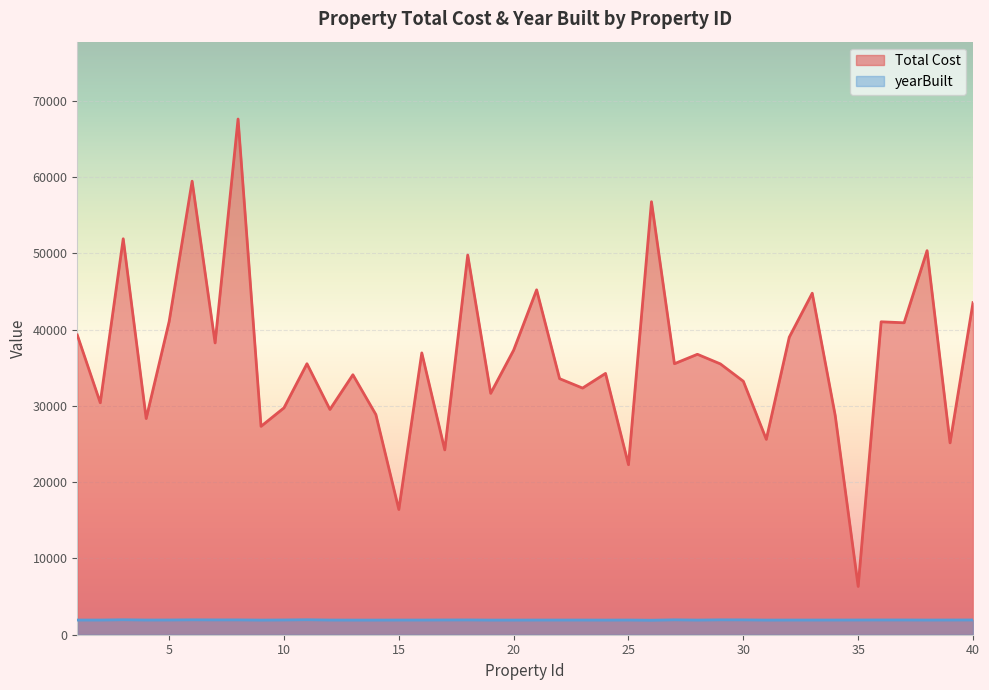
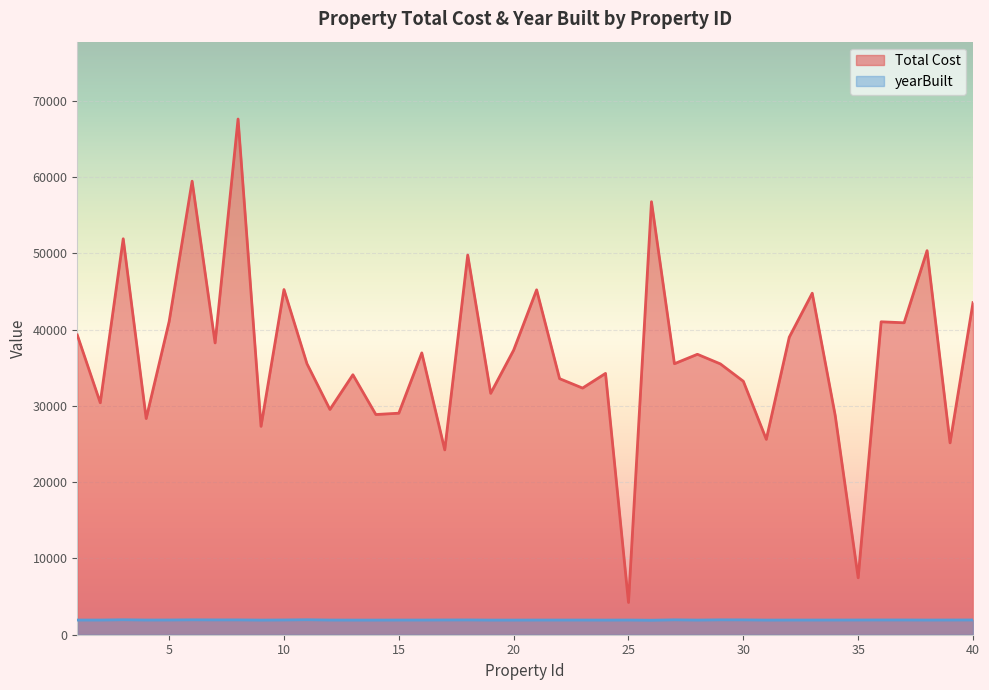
  {
    "Total Cost": {
      "5": 41000,
-     "10": 30000,
-     "15": 16000,
+     "10": 45000,
+     "15": 29000,
      "20": 37000,
-     "25": 22000,
+     "25": 4000,
      "30": 33000,
-     "35": 6000,
+     "35": 7000,
      "40": 44000
    },
    "yearBuilt": {
      "5": 2000,
      "10": 2000,
      "15": 2000,
      "20": 2000,
      "25": 2000,
      "30": 2000,
      "40": 2000
    }
  }
